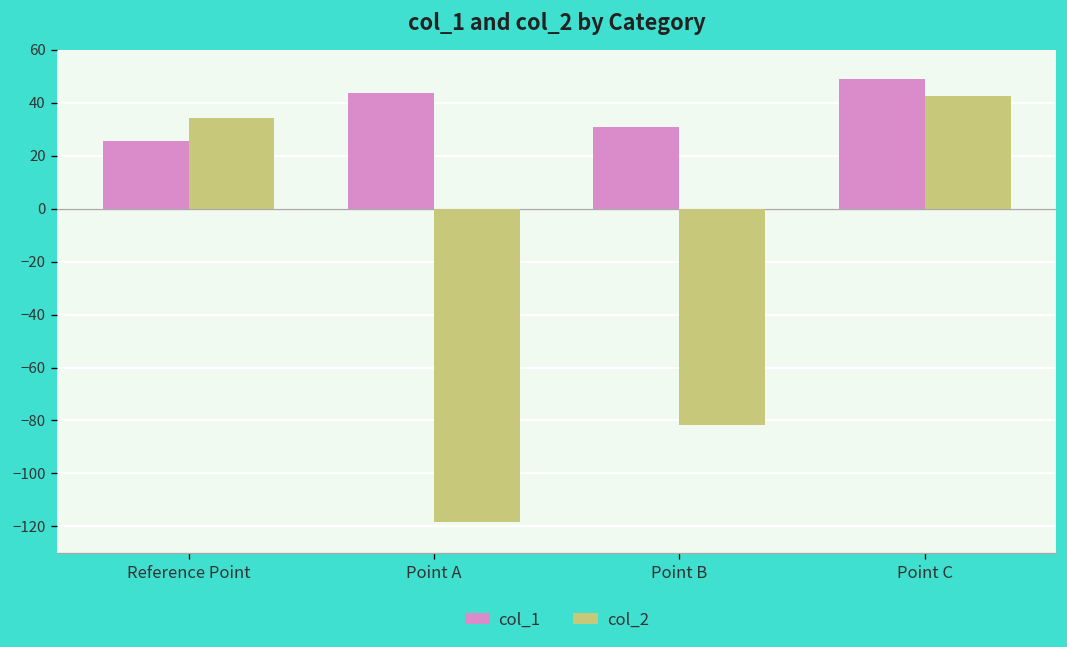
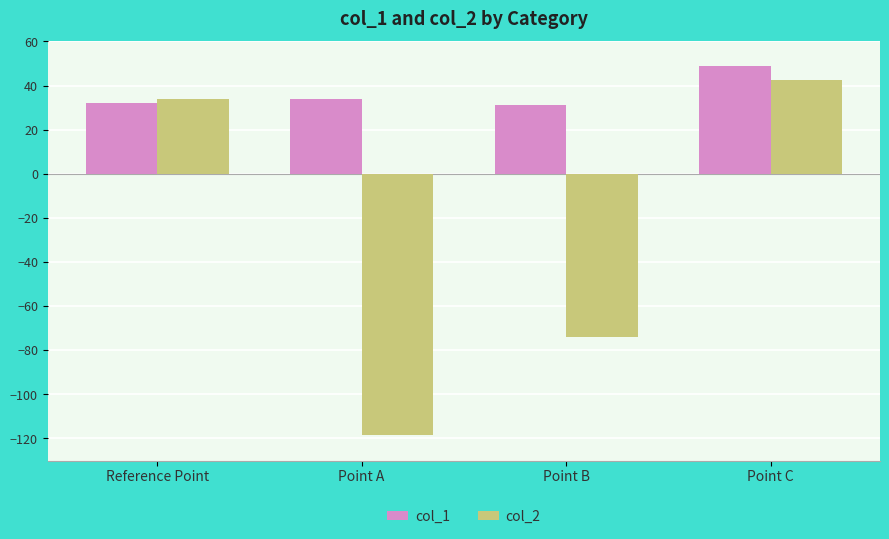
  {
    "col_1": {
-     "Reference Point": 26,
-     "Point A": 44,
+     "Reference Point": 32,
+     "Point A": 34,
      "Point B": 31,
      "Point C": 49
    },
    "col_2": {
      "Reference Point": 34,
      "Point A": -118,
-     "Point B": -82,
+     "Point B": -74,
      "Point C": 43
    }
  }
